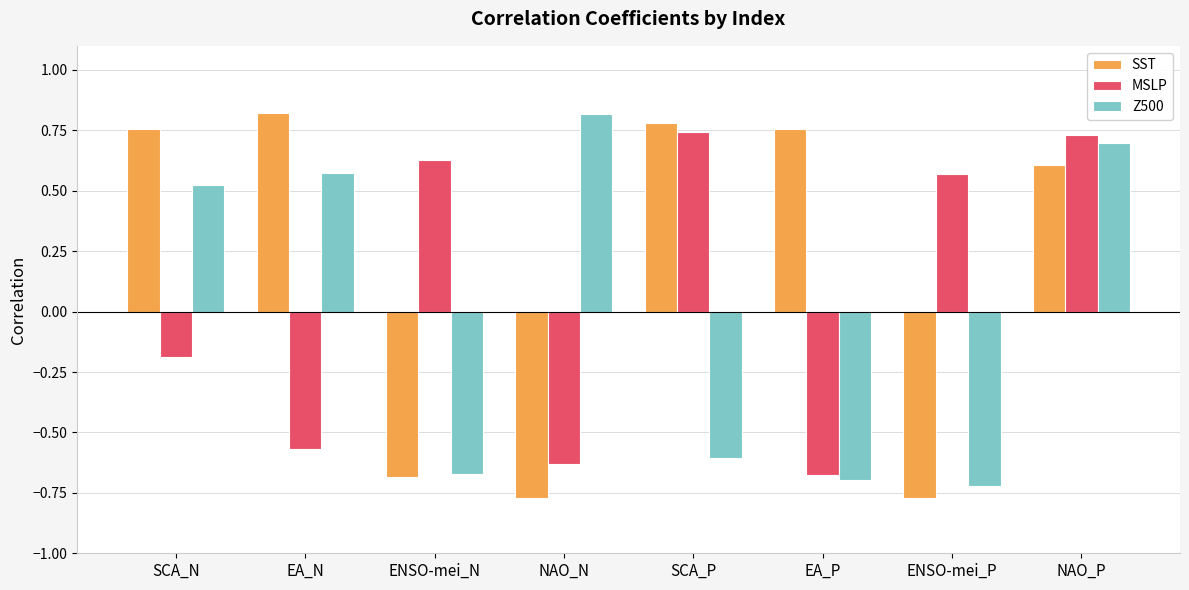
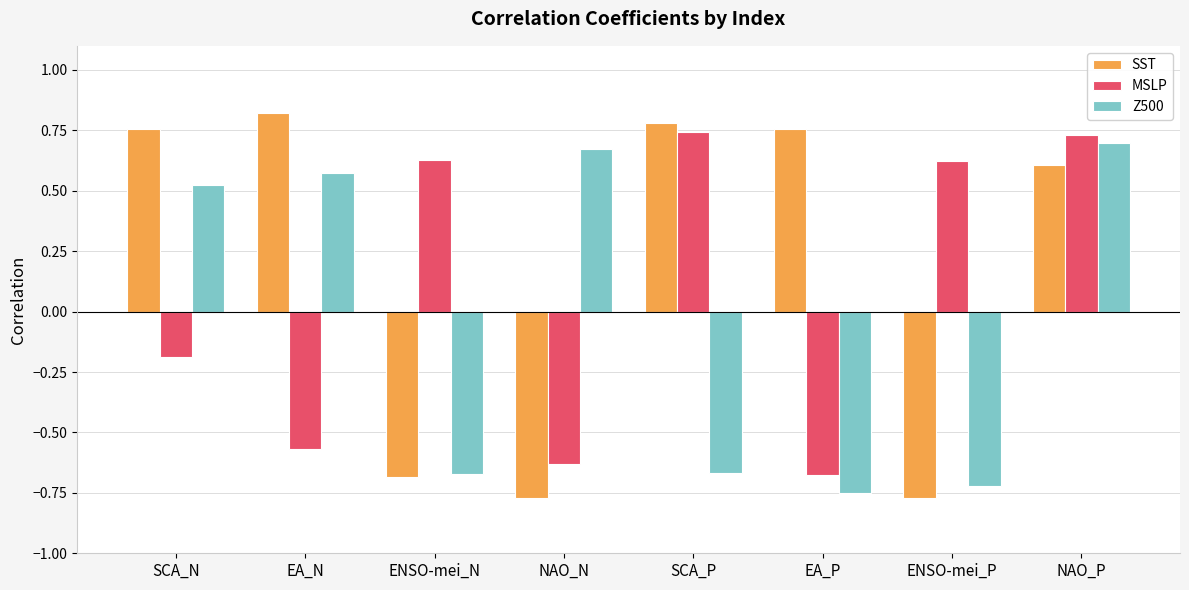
  {
    "SST": {
      "SCA_N": 0.75,
      "EA_N": 0.82,
      "ENSO-mei_N": -0.68,
      "NAO_N": -0.77,
      "SCA_P": 0.78,
      "EA_P": 0.76,
      "ENSO-mei_P": -0.77,
      "NAO_P": 0.61
    },
    "MSLP": {
      "SCA_N": -0.19,
      "EA_N": -0.57,
      "ENSO-mei_N": 0.63,
      "NAO_N": -0.63,
      "SCA_P": 0.75,
      "EA_P": -0.68,
-     "ENSO-mei_P": 0.57,
+     "ENSO-mei_P": 0.63,
      "NAO_P": 0.73
    },
    "Z500": {
      "SCA_N": 0.53,
      "EA_N": 0.57,
      "ENSO-mei_N": -0.67,
-     "NAO_N": 0.82,
-     "SCA_P": -0.61,
-     "EA_P": -0.70,
+     "NAO_N": 0.67,
+     "SCA_P": -0.67,
+     "EA_P": -0.75,
      "ENSO-mei_P": -0.72,
      "NAO_P": 0.70
    }
  }
